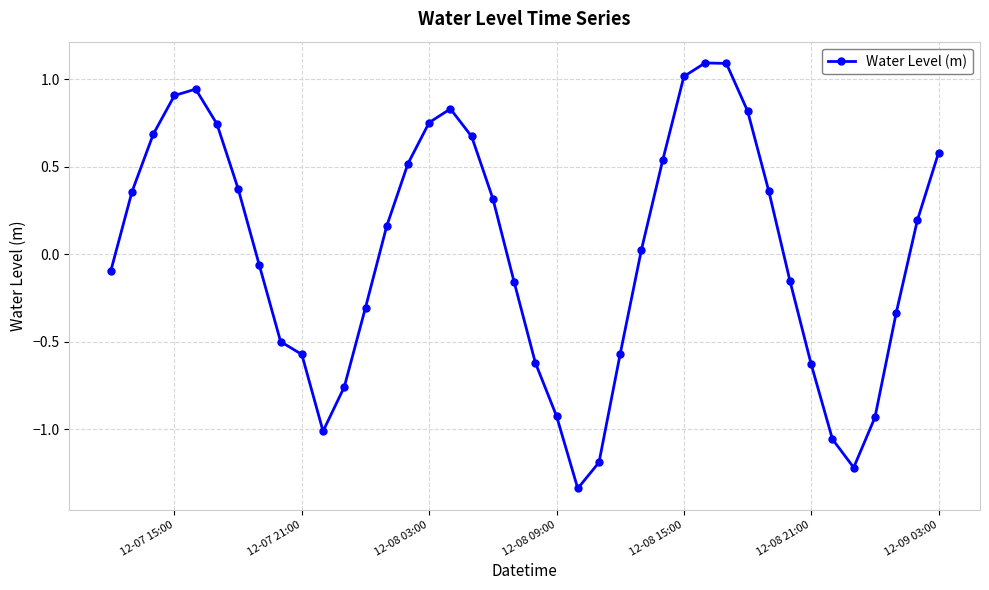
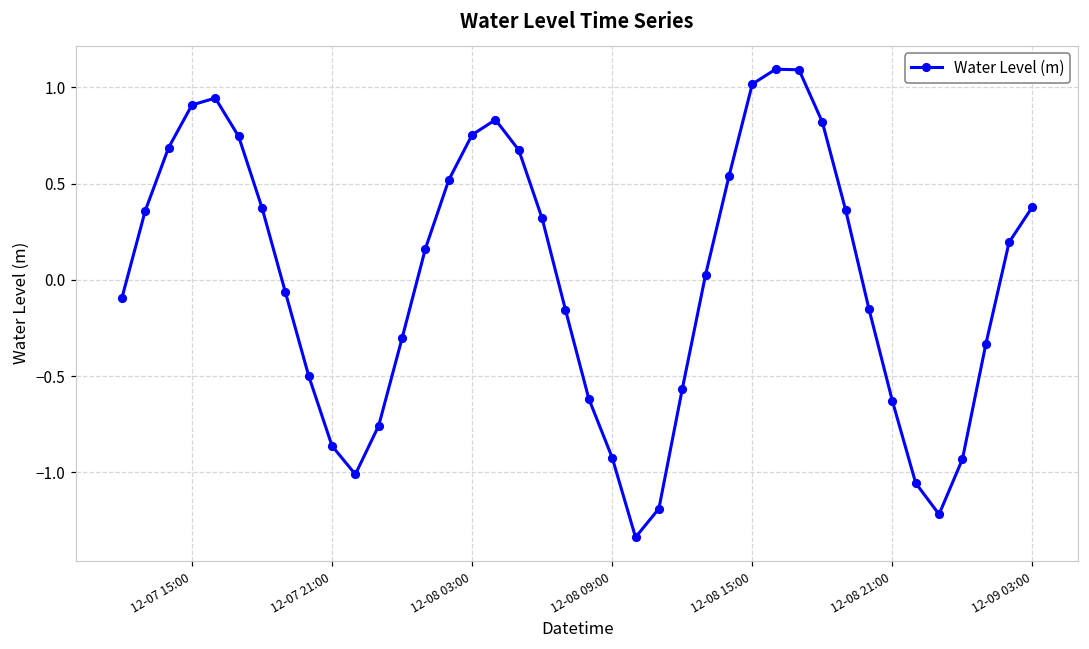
  {
    "12-07 15:00": 0.91,
-   "12-07 21:00": -0.57,
+   "12-07 21:00": -0.86,
    "12-08 03:00": 0.75,
    "12-08 09:00": -0.92,
    "12-08 15:00": 1.02,
    "12-08 21:00": -0.63,
-   "12-09 03:00": 0.58
+   "12-09 03:00": 0.38
  }
